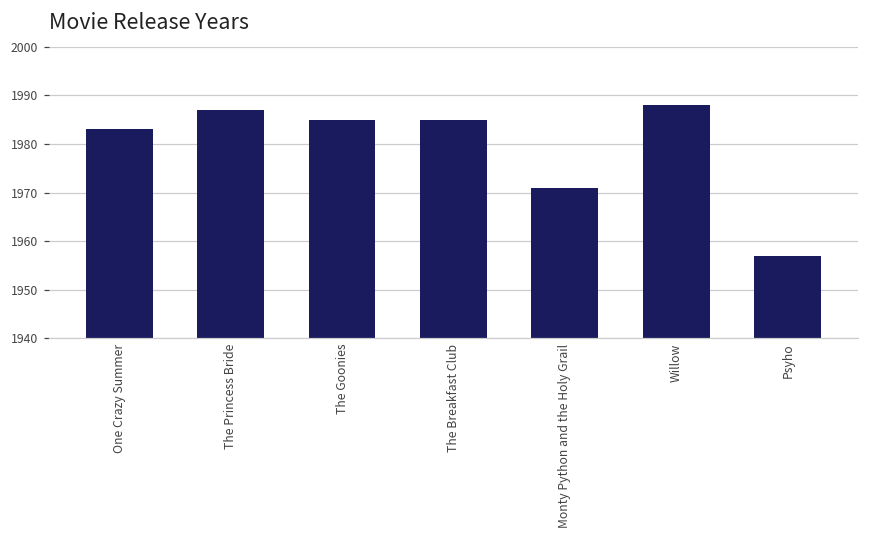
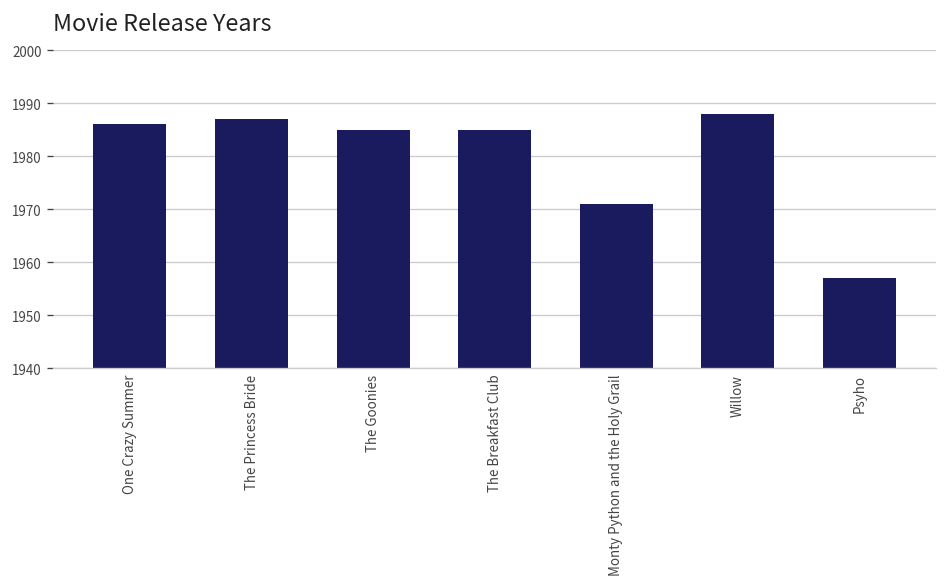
  {
-   "One Crazy Summer": 1983,
+   "One Crazy Summer": 1986,
    "The Princess Bride": 1987,
    "The Goonies": 1985,
    "The Breakfast Club": 1985,
    "Monty Python and the Holy Grail": 1971,
    "Willow": 1988,
    "Psyho": 1957
  }
